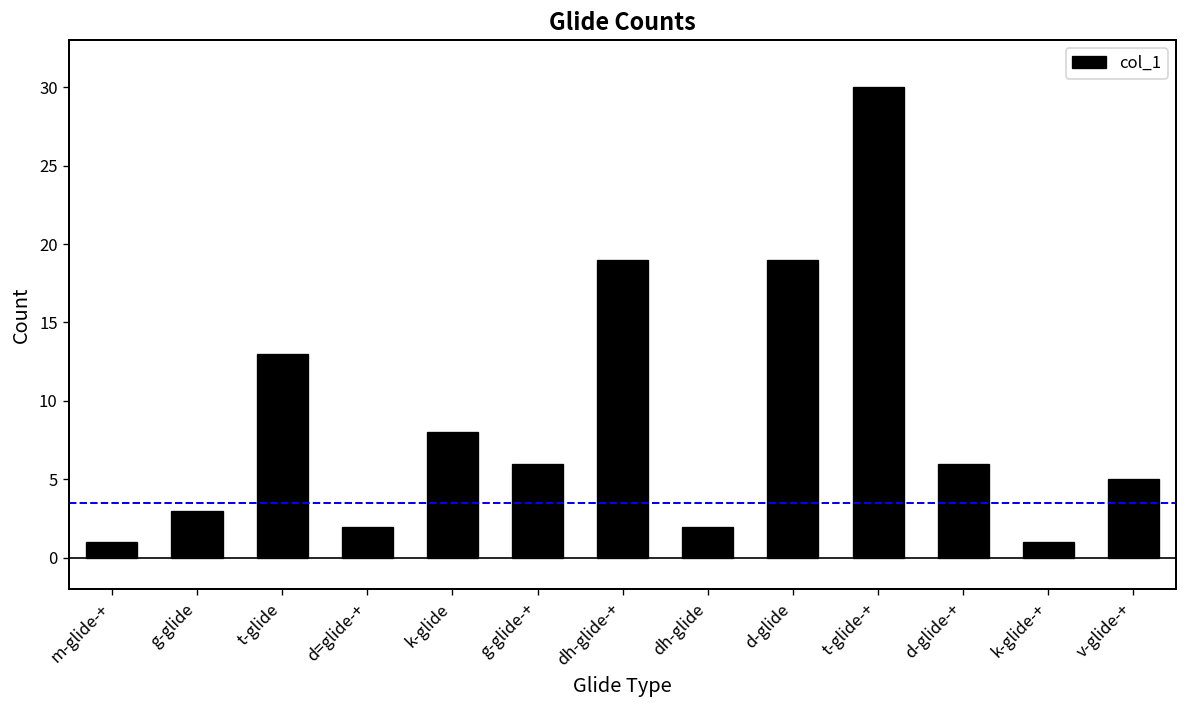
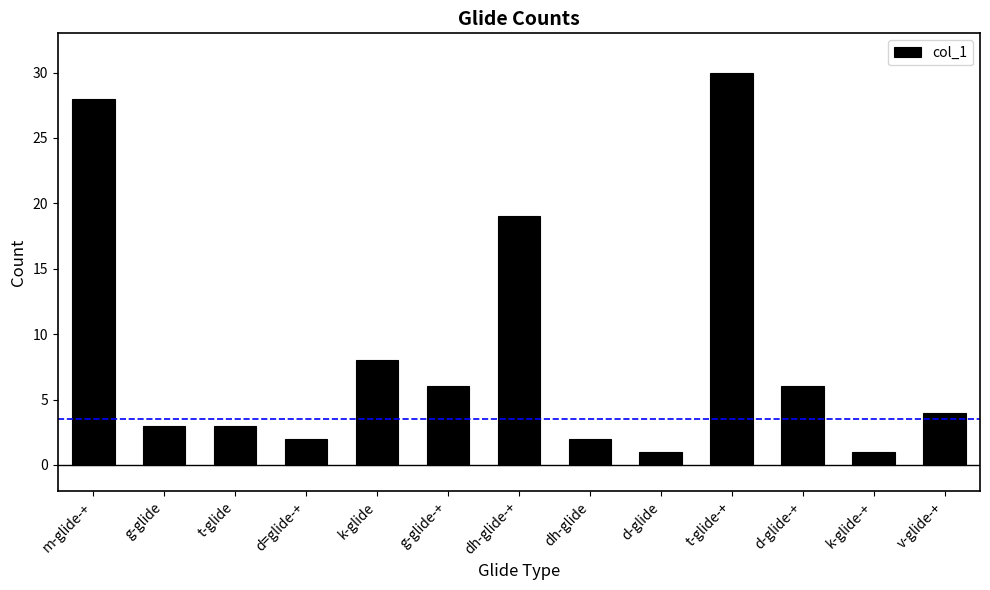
  {
-   "m-glide-+": 1,
+   "m-glide-+": 28,
    "g-glide": 3,
-   "t-glide": 13,
+   "t-glide": 3,
    "d=glide-+": 2,
    "k-glide": 8,
    "g-glide-+": 6,
    "dh-glide-+": 19,
    "dh-glide": 2,
-   "d-glide": 19,
+   "d-glide": 1,
    "t-glide-+": 30,
    "d-glide-+": 6,
    "k-glide-+": 1,
-   "v-glide-+": 5
+   "v-glide-+": 4
  }
